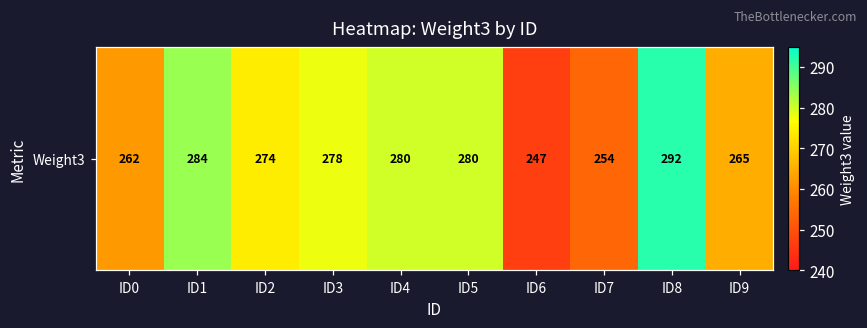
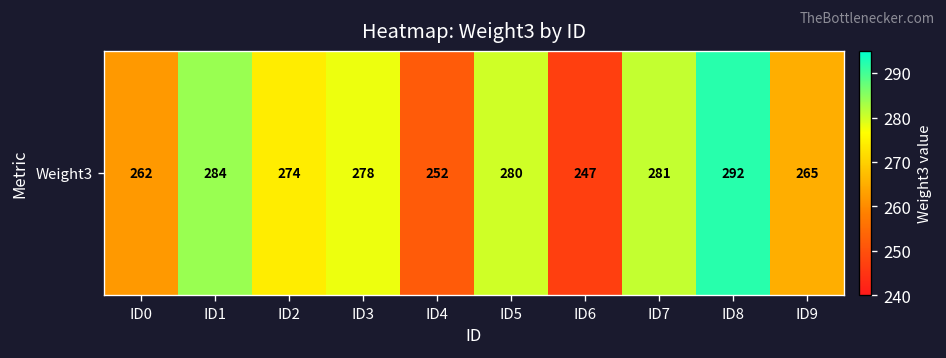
  {
    "Weight3": {
      "ID0": 262,
      "ID1": 284,
      "ID2": 274,
      "ID3": 278,
-     "ID4": 280,
+     "ID4": 252,
      "ID5": 280,
      "ID6": 247,
-     "ID7": 254,
+     "ID7": 281,
      "ID8": 292,
      "ID9": 265
    }
  }
